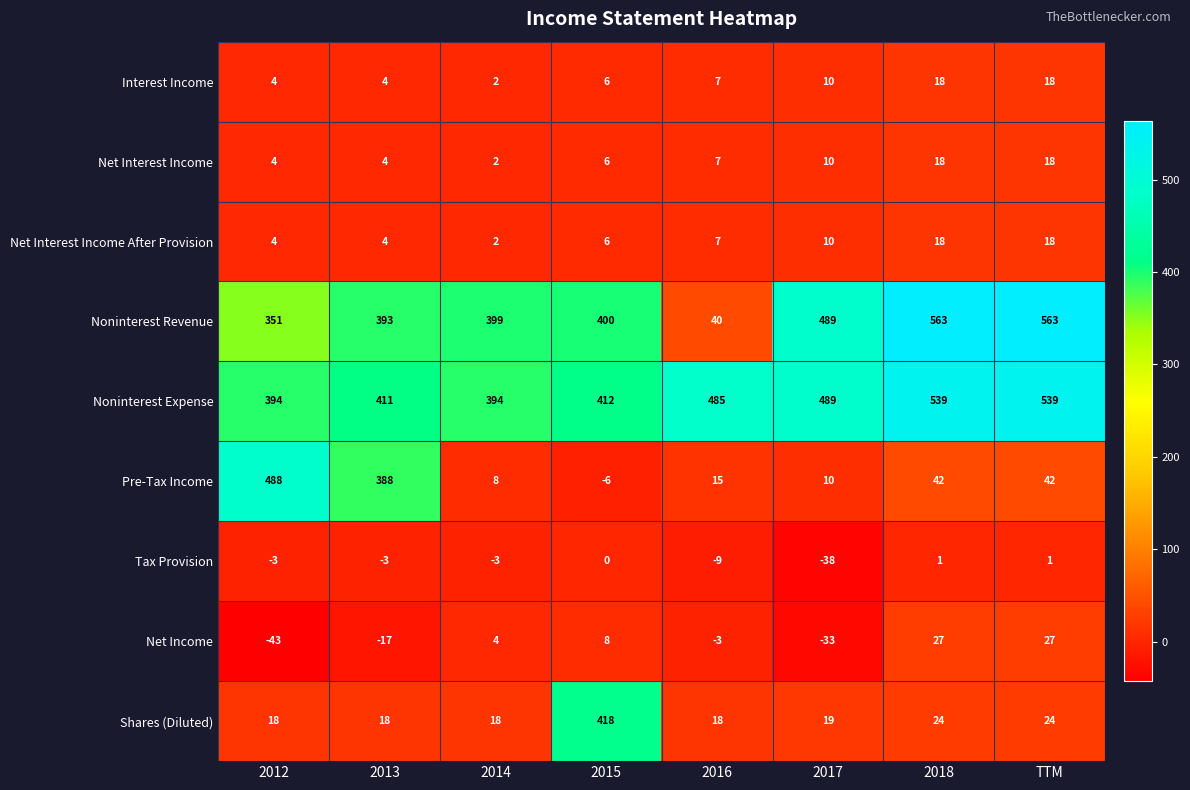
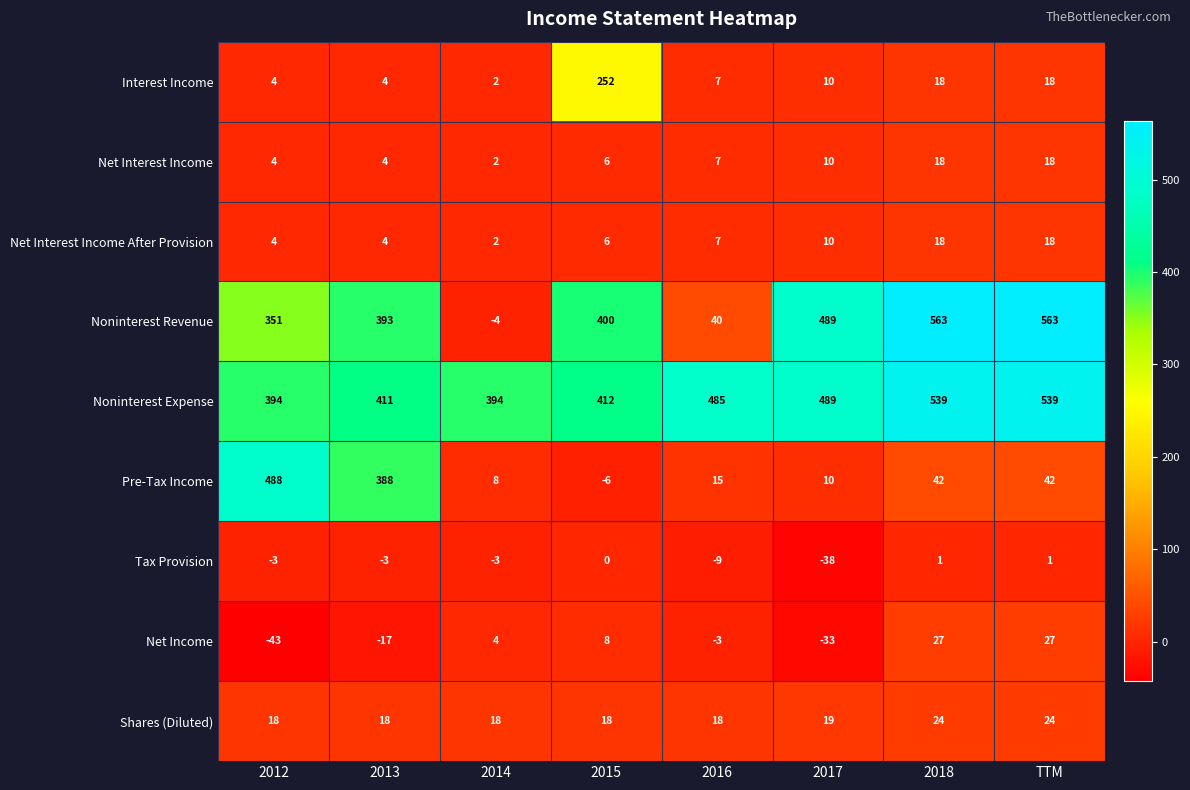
  {
    "Interest Income": {
      "2012": 4,
      "2013": 4,
      "2014": 2,
-     "2015": 6,
+     "2015": 252,
      "2016": 7,
      "2017": 10,
      "2018": 18,
      "TTM": 18
    },
    "Net Interest Income": {
      "2012": 4,
      "2013": 4,
      "2014": 2,
      "2015": 6,
      "2016": 7,
      "2017": 10,
      "2018": 18,
      "TTM": 18
    },
    "Net Interest Income After Provision": {
      "2012": 4,
      "2013": 4,
      "2014": 2,
      "2015": 6,
      "2016": 7,
      "2017": 10,
      "2018": 18,
      "TTM": 18
    },
    "Noninterest Revenue": {
      "2012": 351,
      "2013": 393,
-     "2014": 399,
+     "2014": -4,
      "2015": 400,
      "2016": 40,
      "2017": 489,
      "2018": 563,
      "TTM": 563
    },
    "Noninterest Expense": {
      "2012": 394,
      "2013": 411,
      "2014": 394,
      "2015": 412,
      "2016": 485,
      "2017": 489,
      "2018": 539,
      "TTM": 539
    },
    "Pre-Tax Income": {
      "2012": 488,
      "2013": 388,
      "2014": 8,
      "2015": -6,
      "2016": 15,
      "2017": 10,
      "2018": 42,
      "TTM": 42
    },
    "Tax Provision": {
      "2012": -3,
      "2013": -3,
      "2014": -3,
      "2015": 0,
      "2016": -9,
      "2017": -38,
      "2018": 1,
      "TTM": 1
    },
    "Net Income": {
      "2012": -43,
      "2013": -17,
      "2014": 4,
      "2015": 8,
      "2016": -3,
      "2017": -33,
      "2018": 27,
      "TTM": 27
    },
    "Shares (Diluted)": {
      "2012": 18,
      "2013": 18,
      "2014": 18,
-     "2015": 418,
+     "2015": 18,
      "2016": 18,
      "2017": 19,
      "2018": 24,
      "TTM": 24
    }
  }
